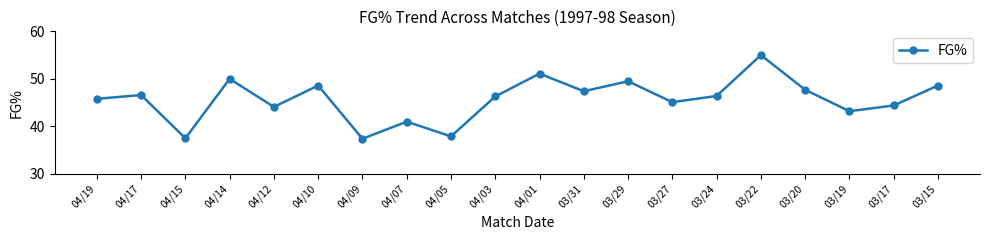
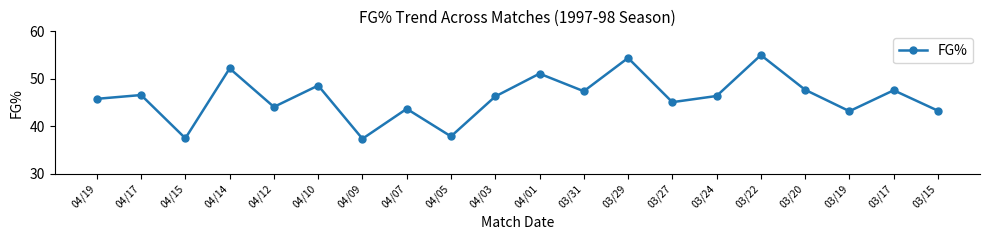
  {
    "04/19": 46,
    "04/17": 47,
    "04/15": 38,
-   "04/14": 50,
+   "04/14": 52,
    "04/12": 44,
    "04/10": 49,
    "04/09": 37,
-   "04/07": 41,
+   "04/07": 44,
    "04/05": 38,
    "04/03": 46,
    "04/01": 51,
    "03/31": 47,
-   "03/29": 50,
+   "03/29": 54,
    "03/27": 45,
    "03/24": 46,
    "03/22": 55,
    "03/20": 48,
    "03/19": 43,
-   "03/17": 44,
-   "03/15": 49
+   "03/17": 48,
+   "03/15": 43
  }
